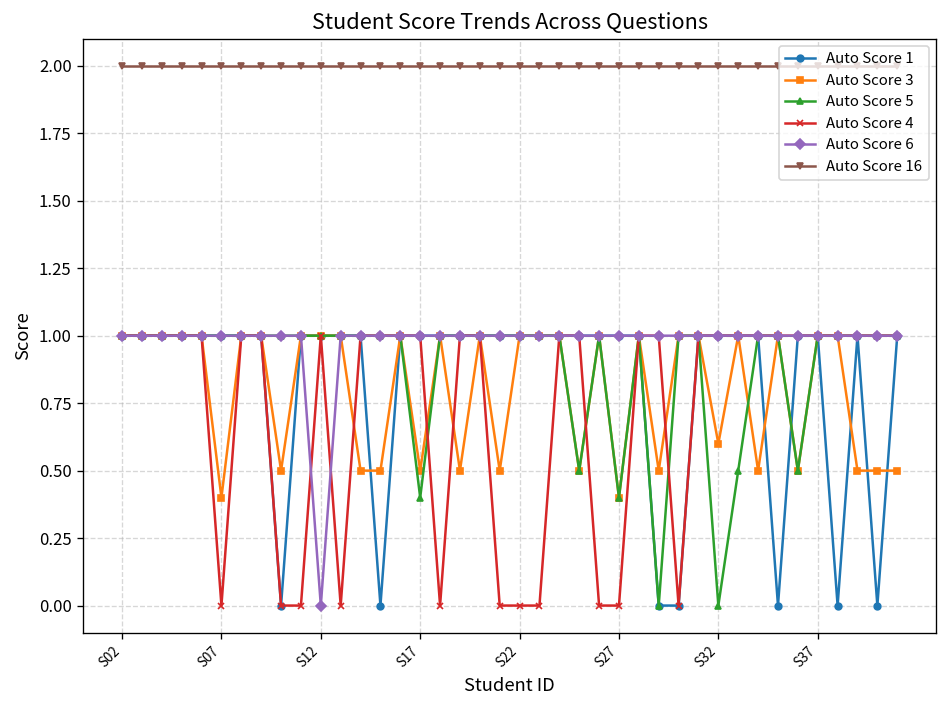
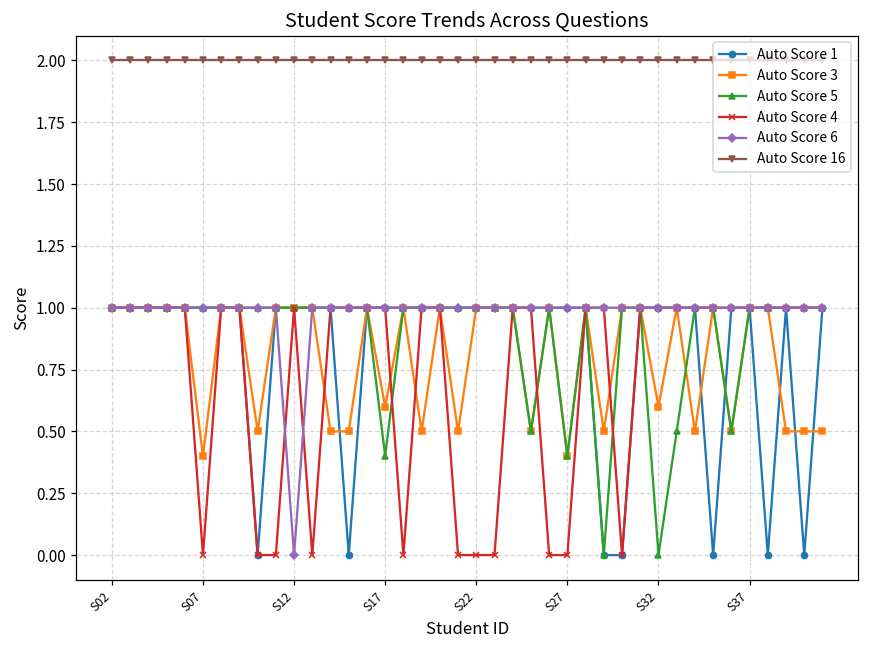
  {
    "Auto Score 3": {
      "S07": 0.4,
-     "S17": 0.5,
+     "S17": 0.6,
      "S32": 0.6
    },
    "Auto Score 5": {
      "S17": 0.4,
      "S32": 0.0
    },
    "Auto Score 4": {
      "S07": 0.0,
      "S22": 0.0,
      "S27": 0.0
    },
    "Auto Score 6": {
      "S12": 0.0
    },
    "Auto Score 16": {
      "S02": 2.0,
      "S07": 2.0,
      "S12": 2.0,
      "S17": 2.0,
      "S22": 2.0,
      "S27": 2.0,
      "S32": 2.0
    }
  }
